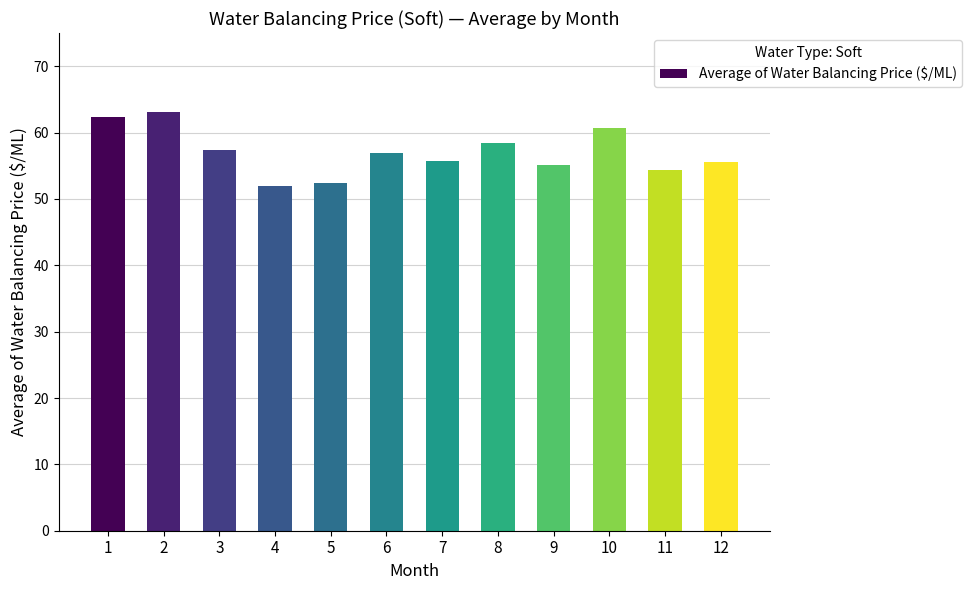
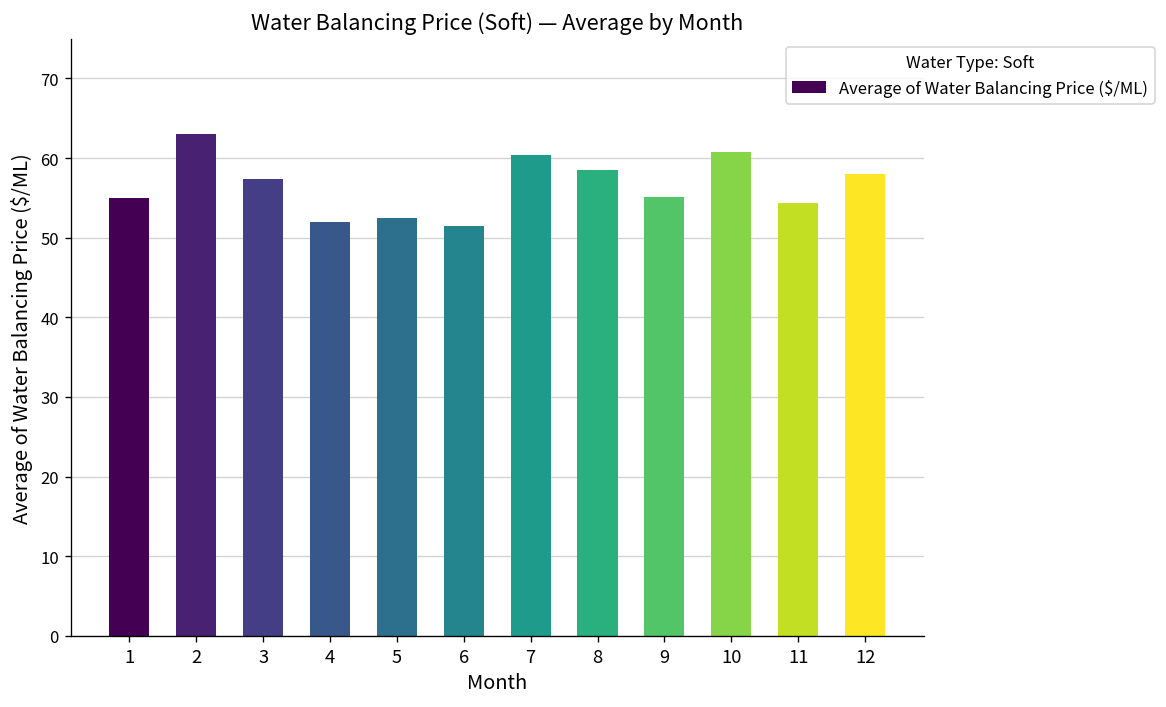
  {
-   "1": 62,
+   "1": 55,
    "2": 63,
    "3": 57,
    "4": 52,
    "5": 52,
-   "6": 57,
-   "7": 56,
+   "6": 51,
+   "7": 60,
    "8": 58,
    "9": 55,
    "10": 61,
    "11": 54,
-   "12": 56
+   "12": 58
  }
